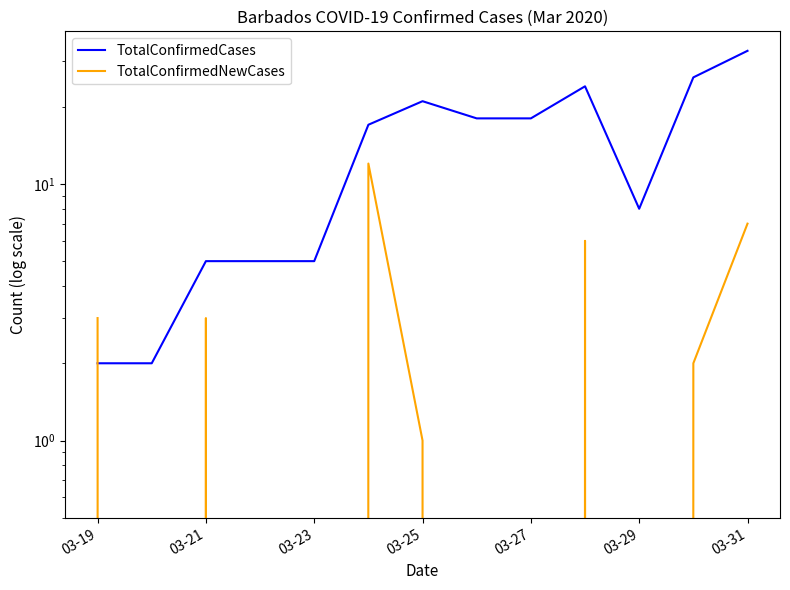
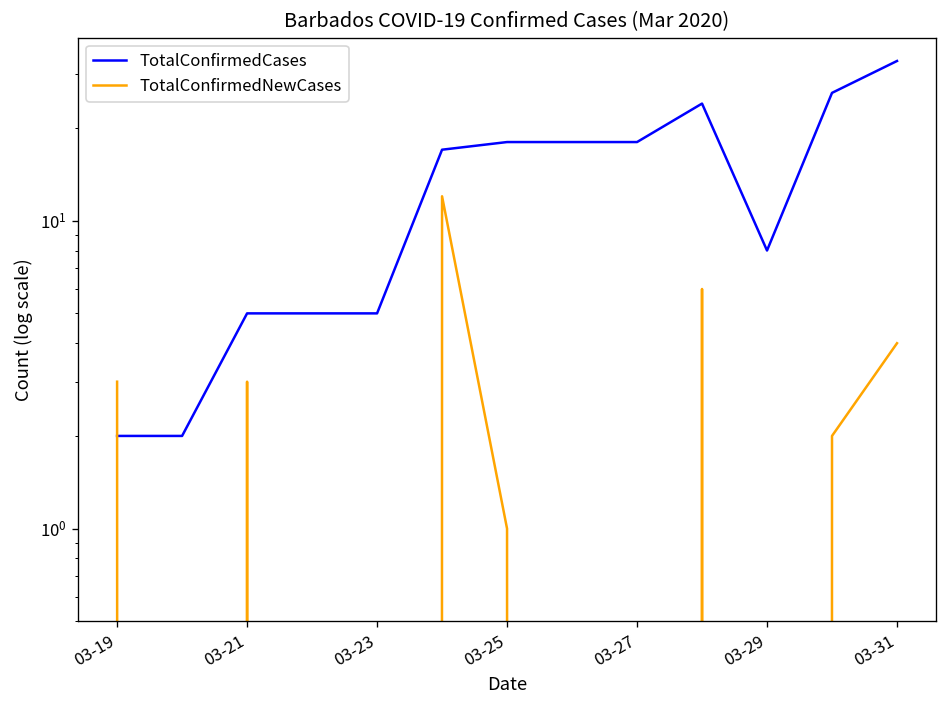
  {
    "TotalConfirmedCases": {
      "03-19": 2,
      "03-21": 5,
      "03-23": 5,
-     "03-25": 21,
+     "03-25": 18,
      "03-27": 18,
      "03-29": 8,
      "03-31": 33
    },
    "TotalConfirmedNewCases": {
      "03-19": 3,
      "03-21": 3,
      "03-25": 1,
-     "03-31": 7
+     "03-31": 4
    }
  }
